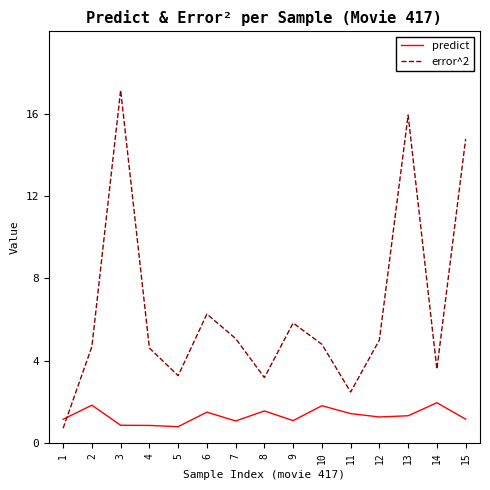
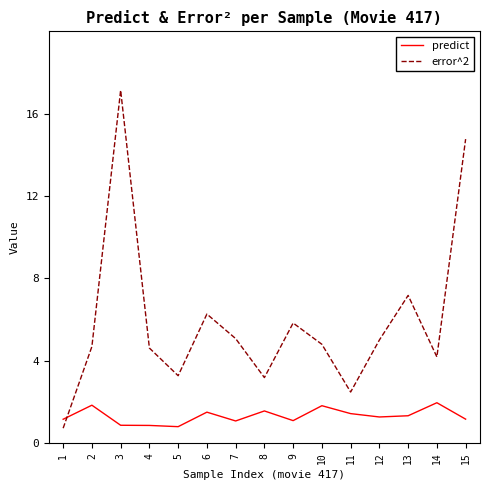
  {
    "predict": {
      "1": 1.2,
      "2": 1.8,
      "3": 0.9,
      "4": 0.9,
      "5": 0.8,
      "6": 1.5,
      "7": 1.1,
      "8": 1.6,
      "9": 1.1,
      "10": 1.8,
      "11": 1.4,
      "12": 1.3,
      "13": 1.3,
      "14": 2.0,
      "15": 1.2
    },
    "error^2": {
      "1": 0.7,
      "2": 4.7,
      "3": 17.1,
      "4": 4.6,
      "5": 3.3,
      "6": 6.3,
      "7": 5.1,
      "8": 3.2,
      "9": 5.8,
      "10": 4.8,
      "11": 2.5,
      "12": 5.0,
-     "13": 15.9,
-     "14": 3.6,
+     "13": 7.2,
+     "14": 4.2,
      "15": 14.8
    }
  }
